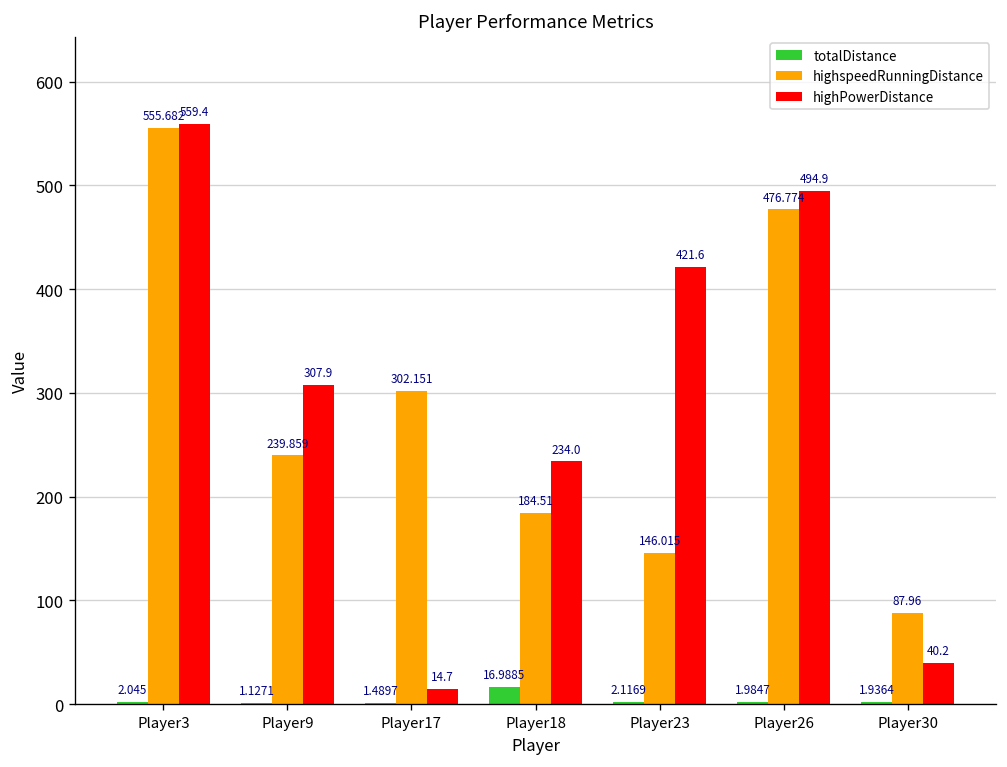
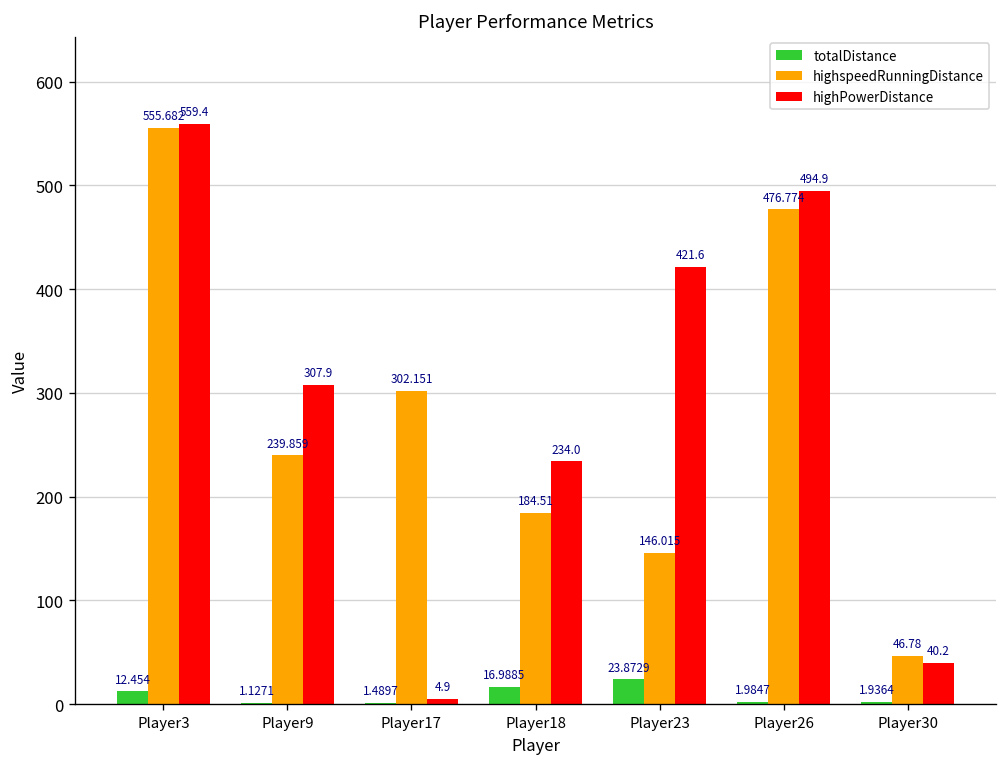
  {
    "totalDistance": {
-     "Player3": 2.045,
+     "Player3": 12.454,
      "Player9": 1.1271,
      "Player17": 1.4897,
      "Player18": 16.9885,
-     "Player23": 2.1169,
+     "Player23": 23.8729,
      "Player26": 1.9847,
      "Player30": 1.9364
    },
    "highspeedRunningDistance": {
      "Player3": 555.682,
      "Player9": 239.859,
      "Player17": 302.151,
      "Player18": 184.51,
      "Player23": 146.015,
      "Player26": 476.774,
-     "Player30": 87.96
+     "Player30": 46.78
    },
    "highPowerDistance": {
      "Player3": 559.4,
      "Player9": 307.9,
-     "Player17": 14.7,
+     "Player17": 4.9,
      "Player18": 234.0,
      "Player23": 421.6,
      "Player26": 494.9,
      "Player30": 40.2
    }
  }
